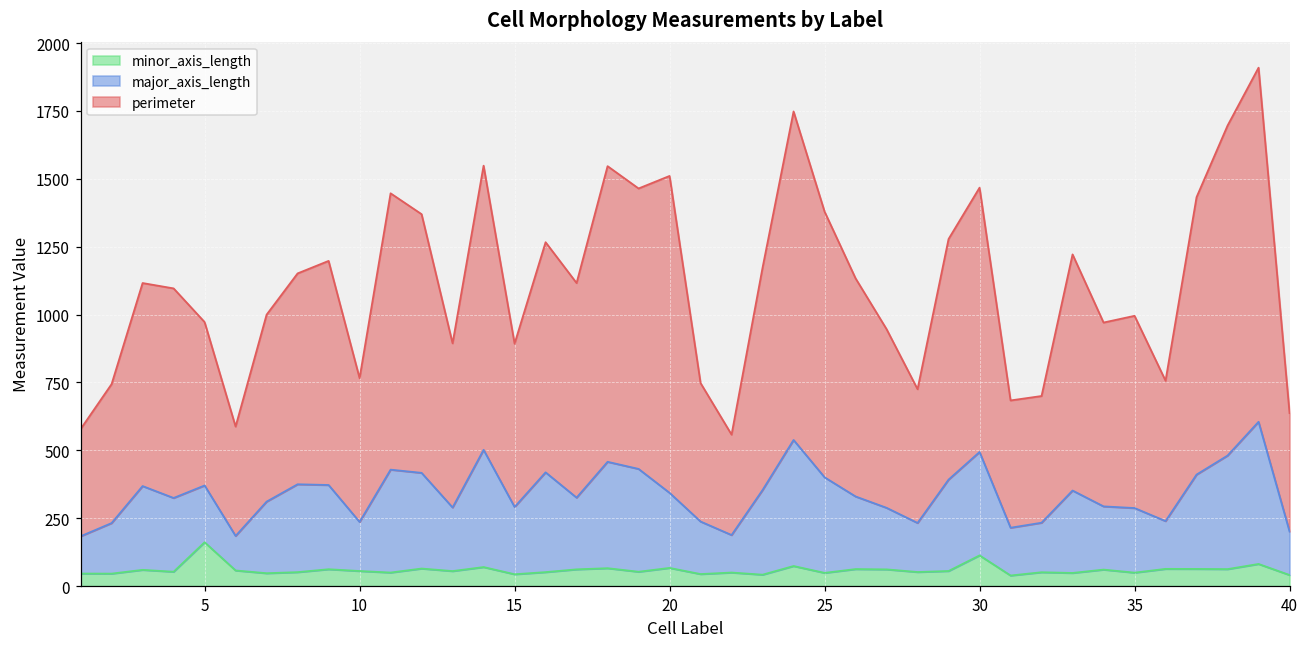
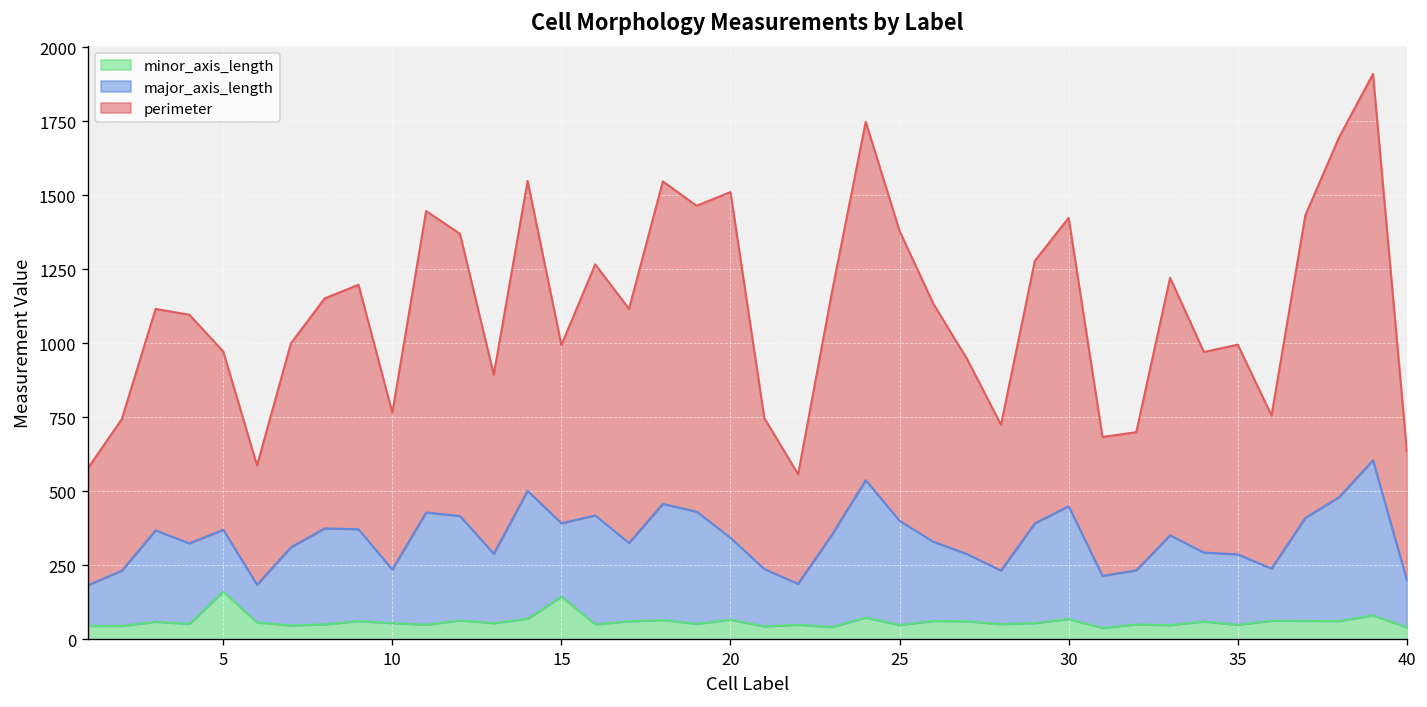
  {
    "minor_axis_length": {
      "5": 160,
      "10": 60,
-     "15": 40,
+     "15": 140,
      "20": 70,
      "25": 50,
-     "30": 110,
+     "30": 70,
      "35": 50,
      "40": 40
    },
    "major_axis_length": {
      "5": 210,
      "10": 180,
      "15": 250,
      "20": 280,
      "25": 350,
      "30": 380,
      "35": 240,
      "40": 160
    },
    "perimeter": {
      "5": 600,
      "10": 530,
      "15": 600,
      "20": 1170,
      "25": 980,
      "30": 970,
      "35": 710,
      "40": 440
    }
  }
